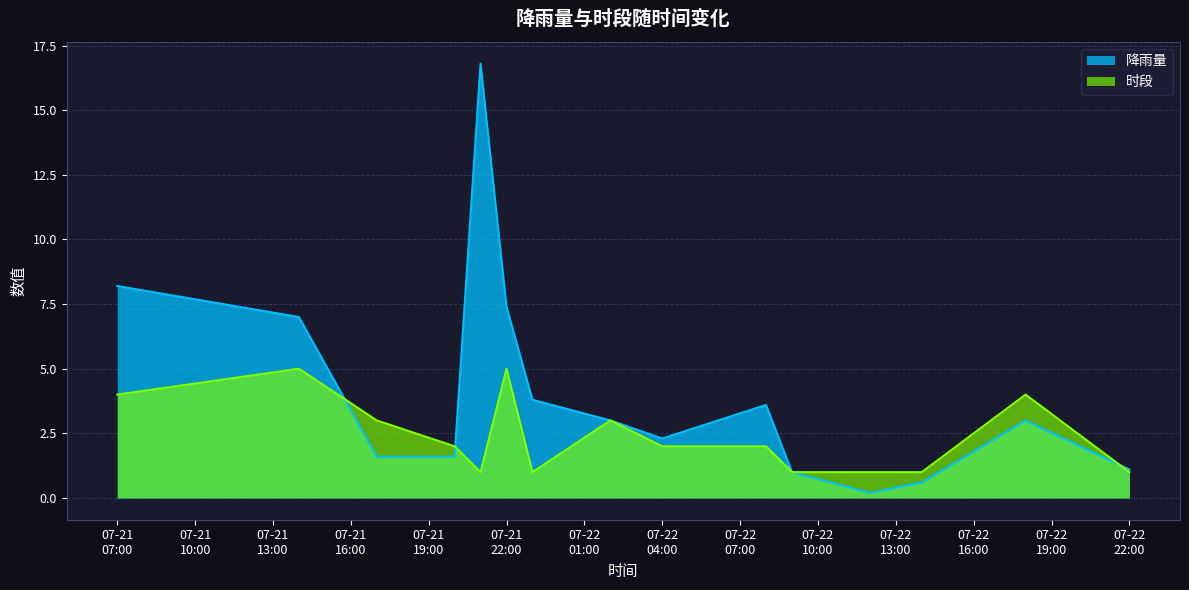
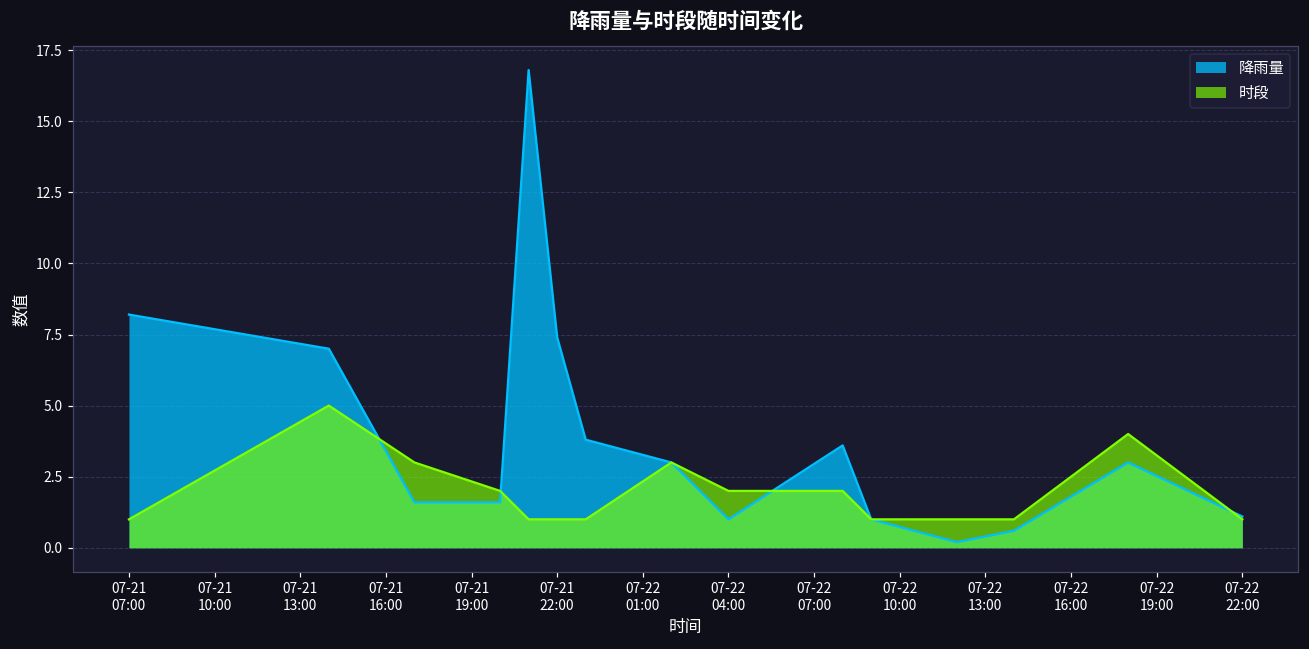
  {
    "降雨量": {
      "07-21 07:00": 8.2,
      "07-21 22:00": 7.4,
-     "07-22 04:00": 2.3,
+     "07-22 04:00": 1.0,
      "07-22 22:00": 1.1
    },
    "时段": {
-     "07-21 07:00": 4,
-     "07-21 22:00": 5,
+     "07-21 07:00": 1,
+     "07-21 22:00": 1,
      "07-22 04:00": 2,
      "07-22 22:00": 1
    }
  }
